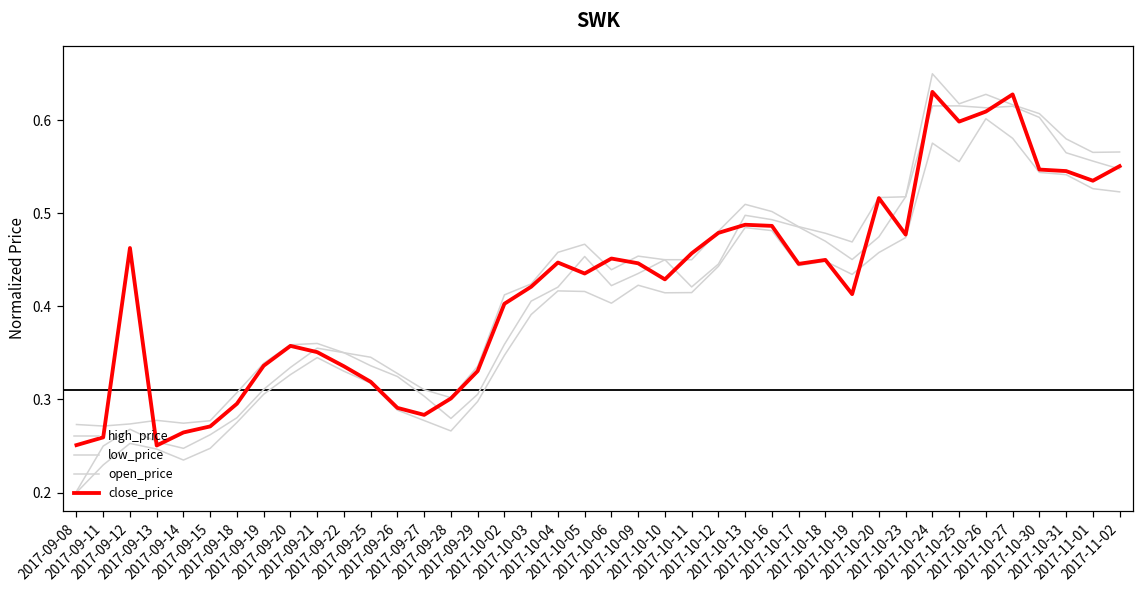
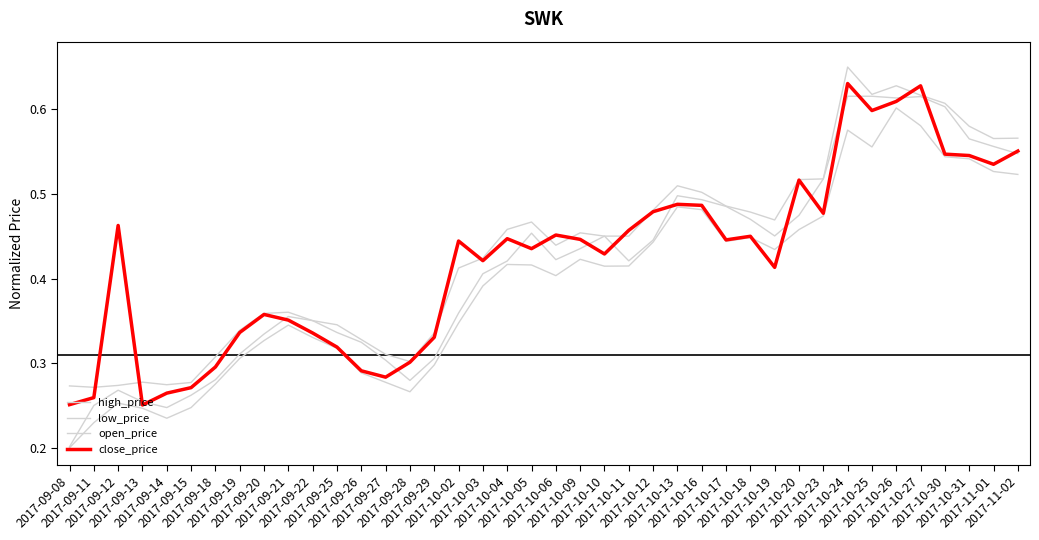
  {
    "close_price": {
      "2017-09-08": 0.25,
      "2017-09-11": 0.26,
      "2017-09-12": 0.46,
      "2017-09-13": 0.25,
      "2017-09-14": 0.26,
      "2017-09-15": 0.27,
      "2017-09-18": 0.30,
      "2017-09-21": 0.35,
      "2017-09-22": 0.34,
      "2017-09-27": 0.28,
      "2017-09-29": 0.33,
-     "2017-10-02": 0.40,
+     "2017-10-02": 0.44,
      "2017-10-03": 0.42,
      "2017-10-04": 0.45,
      "2017-10-05": 0.44,
      "2017-10-06": 0.45,
      "2017-10-09": 0.45,
      "2017-10-10": 0.43,
      "2017-10-11": 0.46,
      "2017-10-13": 0.49,
      "2017-10-16": 0.49,
      "2017-10-19": 0.41,
      "2017-10-23": 0.48,
      "2017-10-24": 0.63,
      "2017-10-25": 0.60,
      "2017-10-26": 0.61,
      "2017-10-27": 0.63,
      "2017-10-31": 0.55,
      "2017-11-01": 0.54
    }
  }
